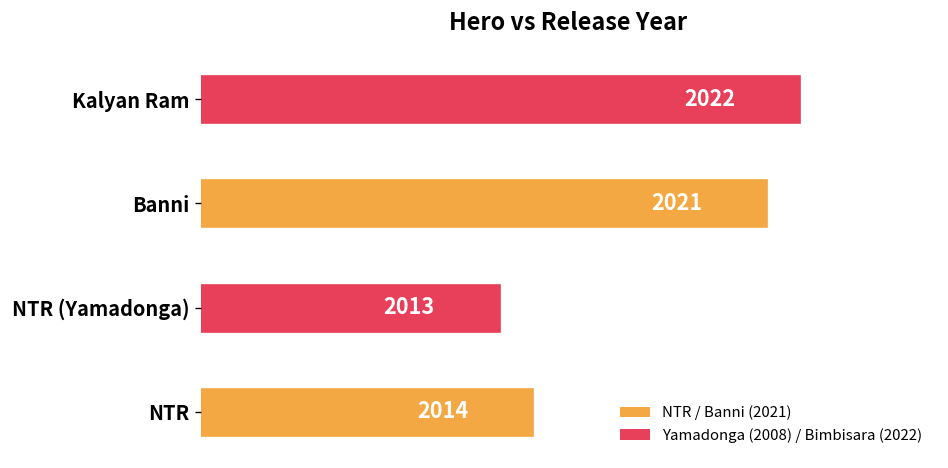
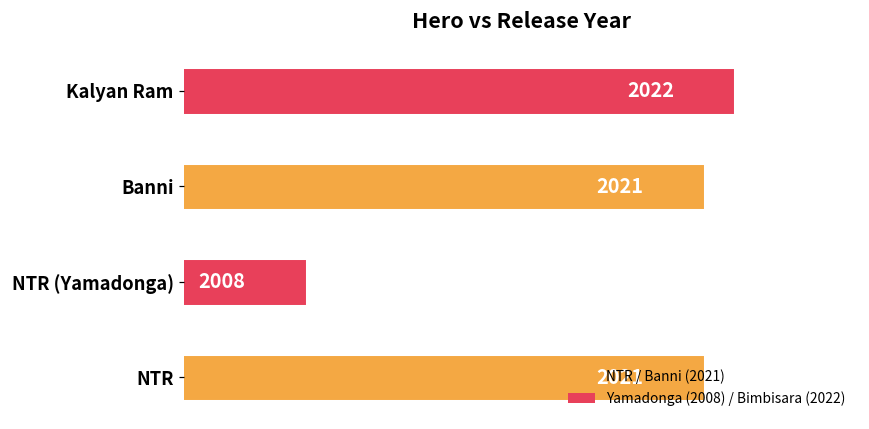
  {
    "Kalyan Ram": 2022,
    "Banni": 2021,
-   "NTR (Yamadonga)": 2013,
-   "NTR": 2014
+   "NTR (Yamadonga)": 2008,
+   "NTR": 2021
  }
